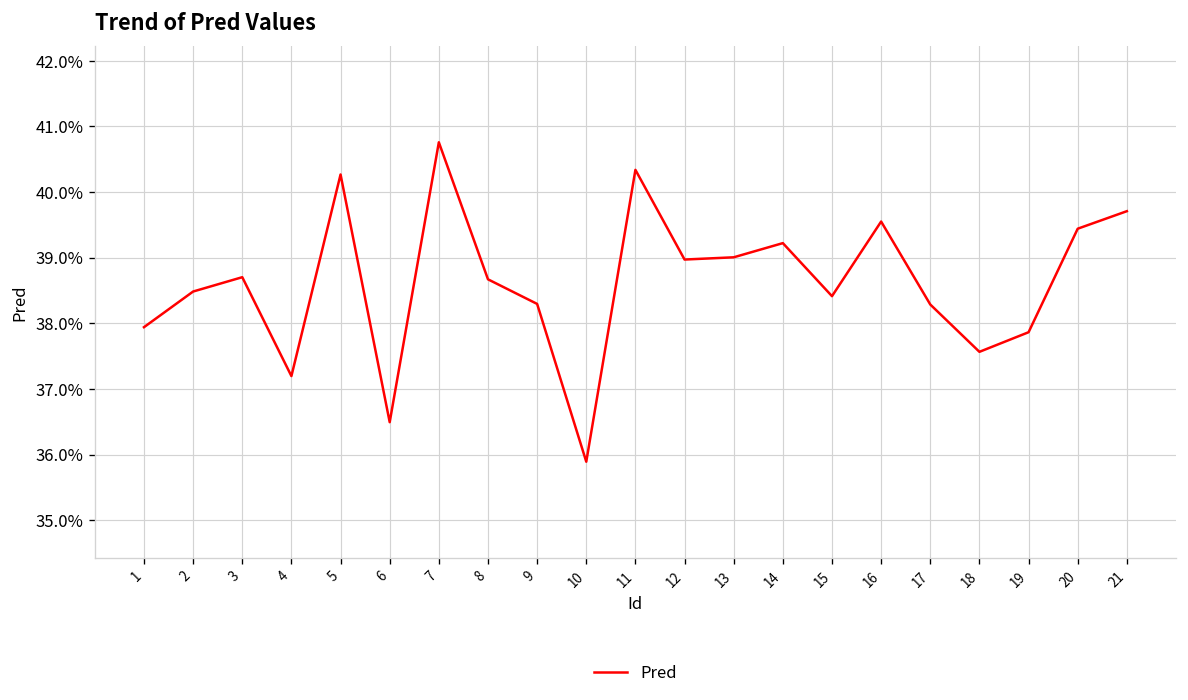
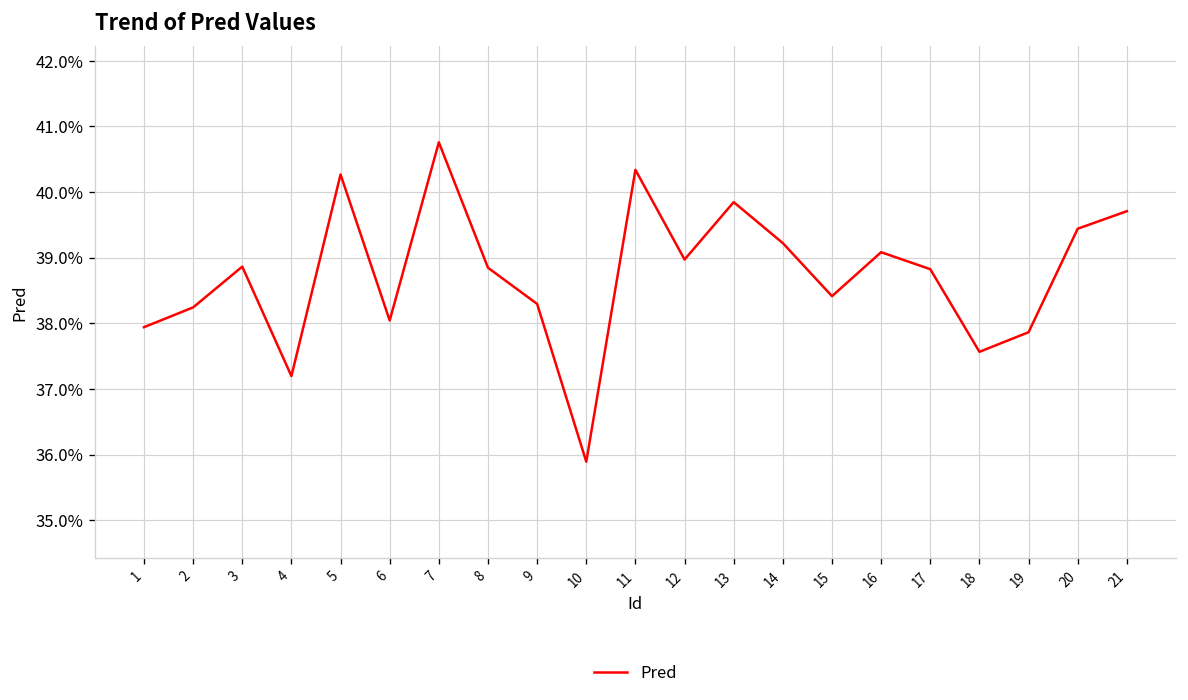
  {
    "1": "37.9%",
-   "2": "38.5%",
-   "3": "38.7%",
+   "2": "38.2%",
+   "3": "38.9%",
    "4": "37.2%",
    "5": "40.3%",
-   "6": "36.5%",
+   "6": "38.0%",
    "7": "40.8%",
-   "8": "38.7%",
+   "8": "38.8%",
    "9": "38.3%",
    "10": "35.9%",
    "11": "40.3%",
    "12": "39.0%",
-   "13": "39.0%",
+   "13": "39.8%",
    "14": "39.2%",
    "15": "38.4%",
-   "16": "39.6%",
-   "17": "38.3%",
+   "16": "39.1%",
+   "17": "38.8%",
    "18": "37.6%",
    "19": "37.9%",
    "20": "39.4%",
    "21": "39.7%"
  }
